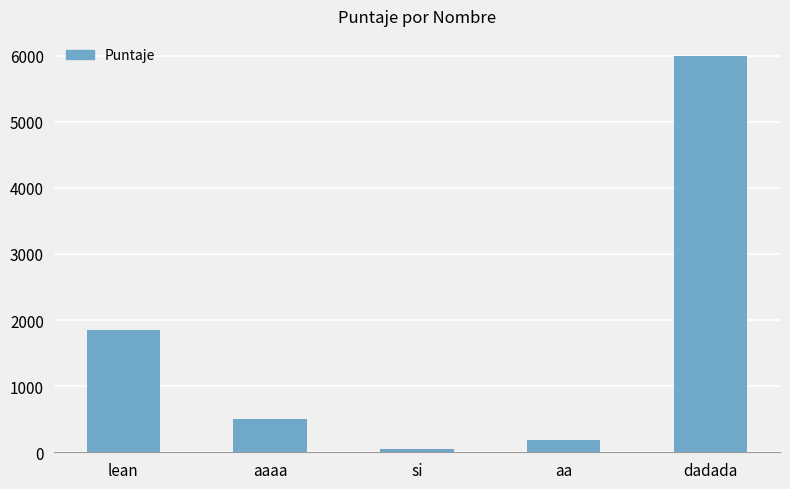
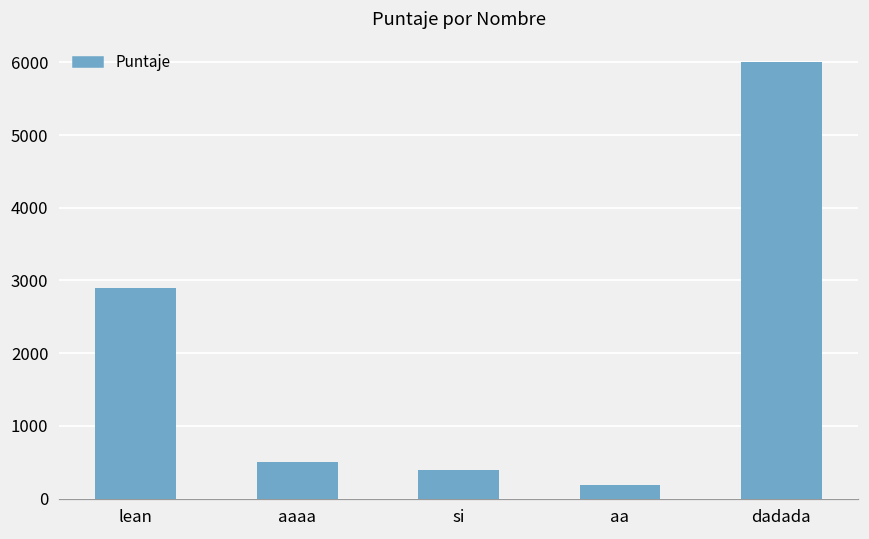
  {
-   "lean": 1900,
+   "lean": 2900,
    "aaaa": 500,
-   "si": 100,
+   "si": 400,
    "aa": 200,
    "dadada": 6000
  }
